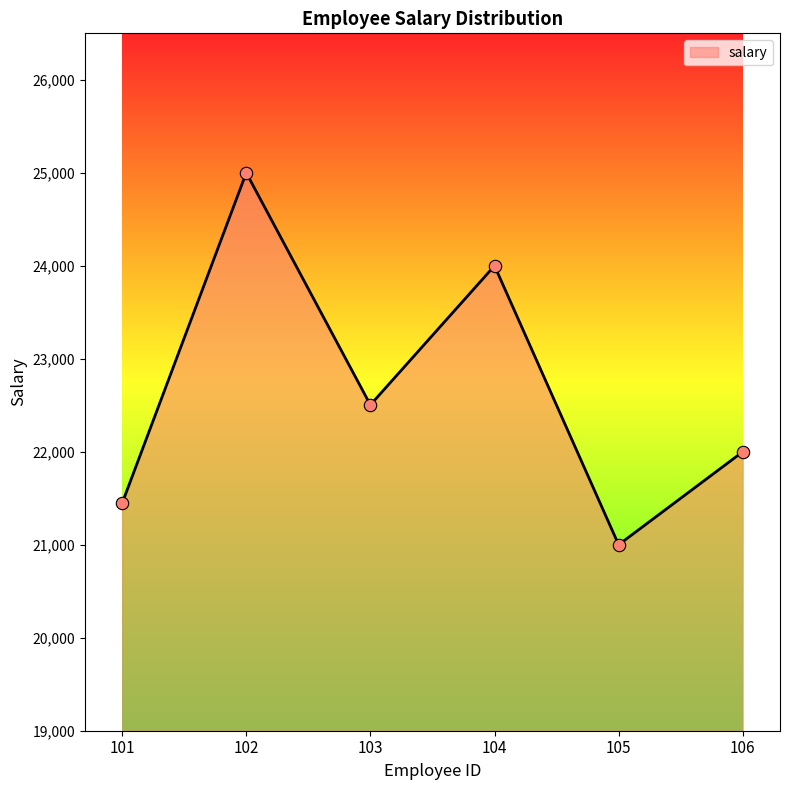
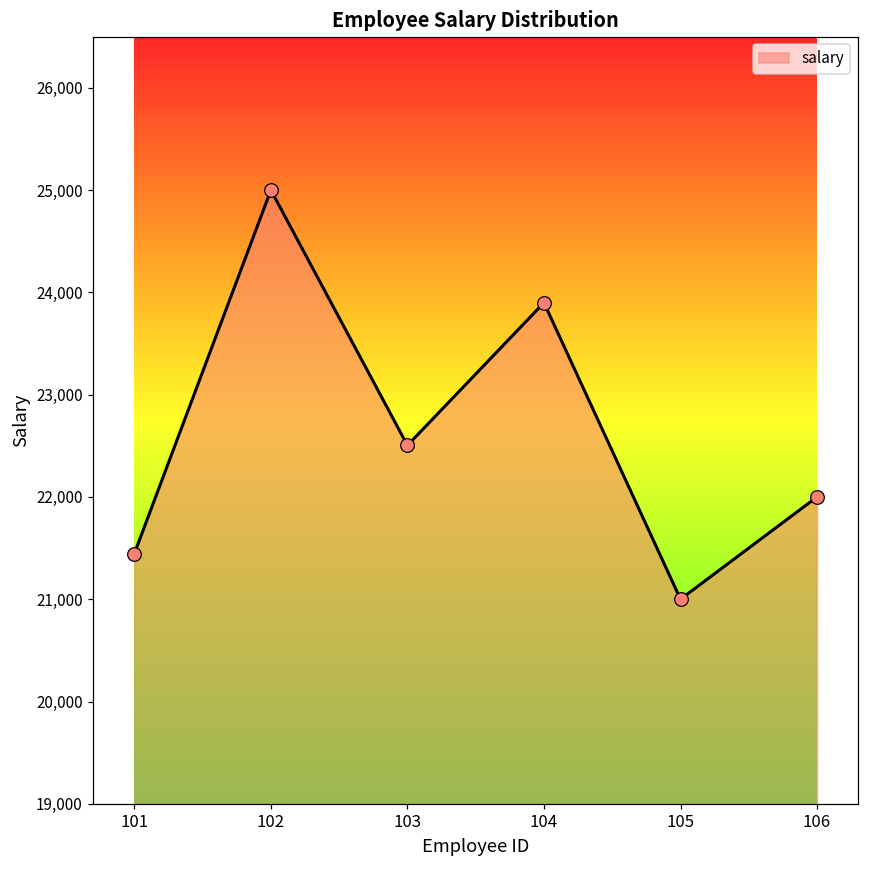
  {
    "101": "21,400",
    "102": "25,000",
    "103": "22,500",
-   "104": "24,000",
+   "104": "23,900",
    "105": "21,000",
    "106": "22,000"
  }
